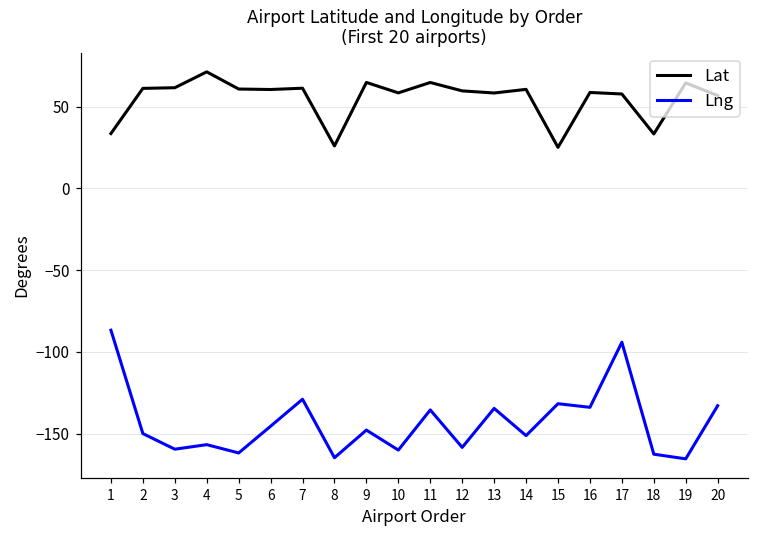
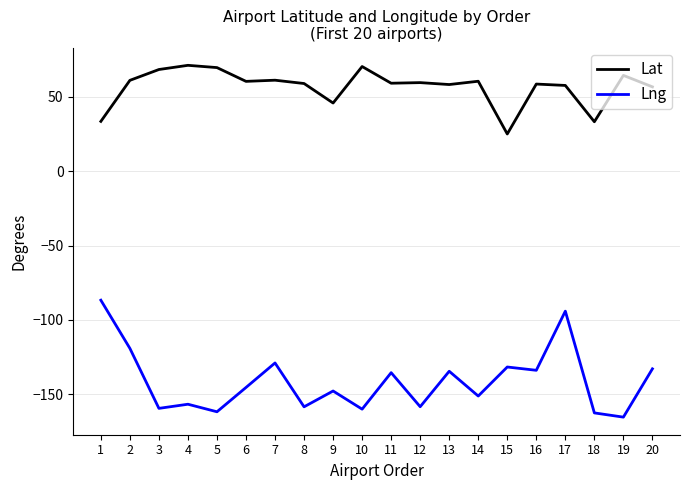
  {
    "Lat": {
      "1": 34,
      "2": 61,
-     "3": 62,
+     "3": 68,
      "4": 71,
-     "5": 61,
+     "5": 70,
      "6": 60,
      "7": 61,
-     "8": 26,
-     "9": 65,
-     "10": 58,
-     "11": 65,
+     "8": 59,
+     "9": 46,
+     "10": 70,
+     "11": 59,
      "12": 60,
      "13": 58,
      "14": 61,
      "15": 25,
      "16": 59,
      "17": 58,
      "18": 33
    },
    "Lng": {
      "1": -87,
-     "2": -150,
+     "2": -119,
      "3": -160,
      "4": -157,
      "5": -162,
      "6": -145,
      "7": -129,
-     "8": -165,
+     "8": -159,
      "9": -148,
      "10": -160,
      "11": -136,
      "12": -158,
      "13": -135,
      "14": -151,
      "15": -132,
      "16": -134,
      "17": -94,
      "18": -163,
      "19": -165,
      "20": -133
    }
  }
